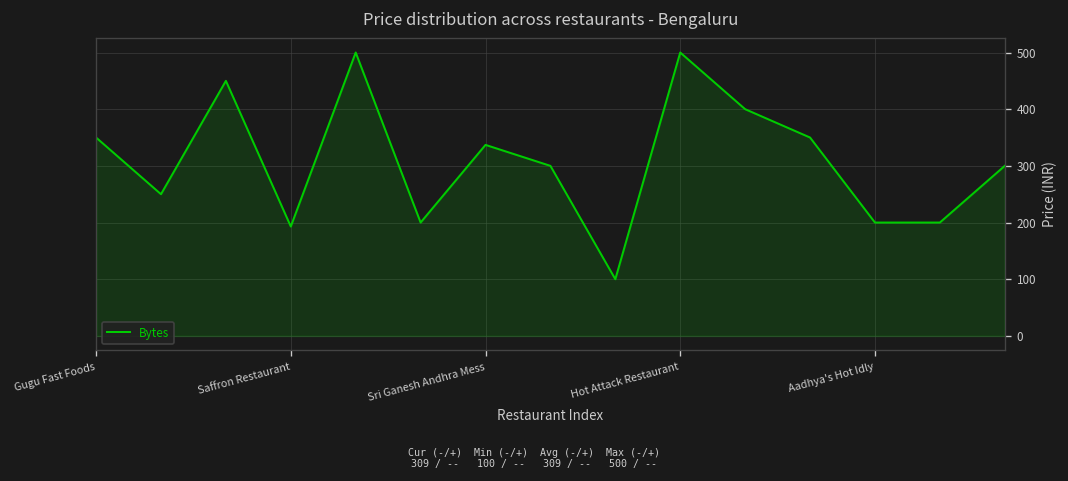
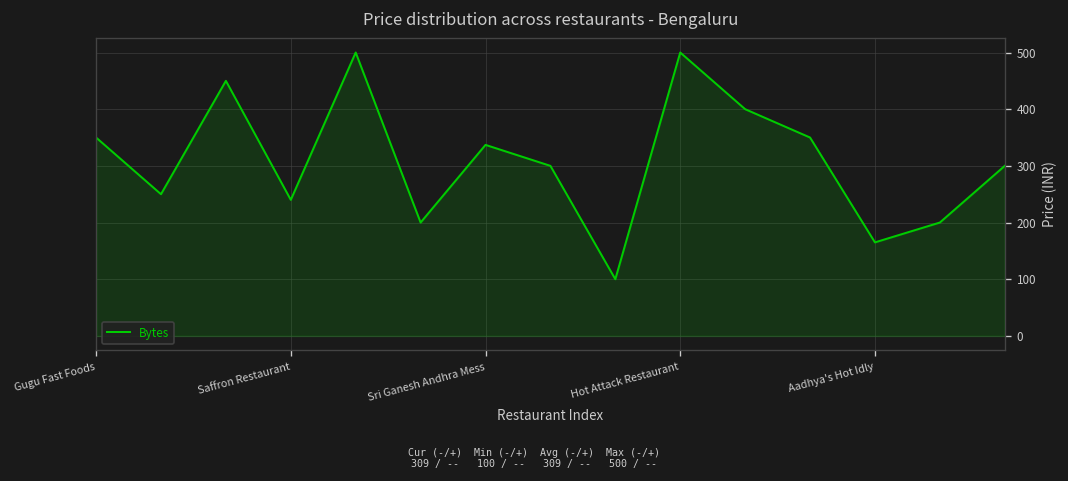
  {
    "Gugu Fast Foods": 350,
-   "Saffron Restaurant": 190,
+   "Saffron Restaurant": 240,
    "Sri Ganesh Andhra Mess": 340,
    "Hot Attack Restaurant": 500,
-   "Aadhya's Hot Idly": 200
+   "Aadhya's Hot Idly": 170
  }
